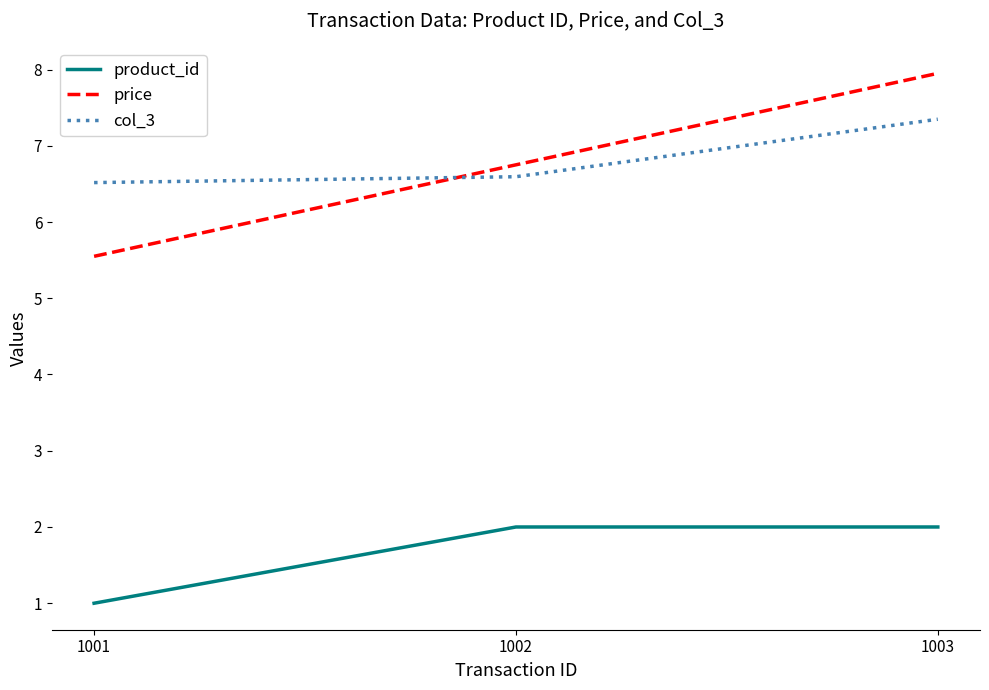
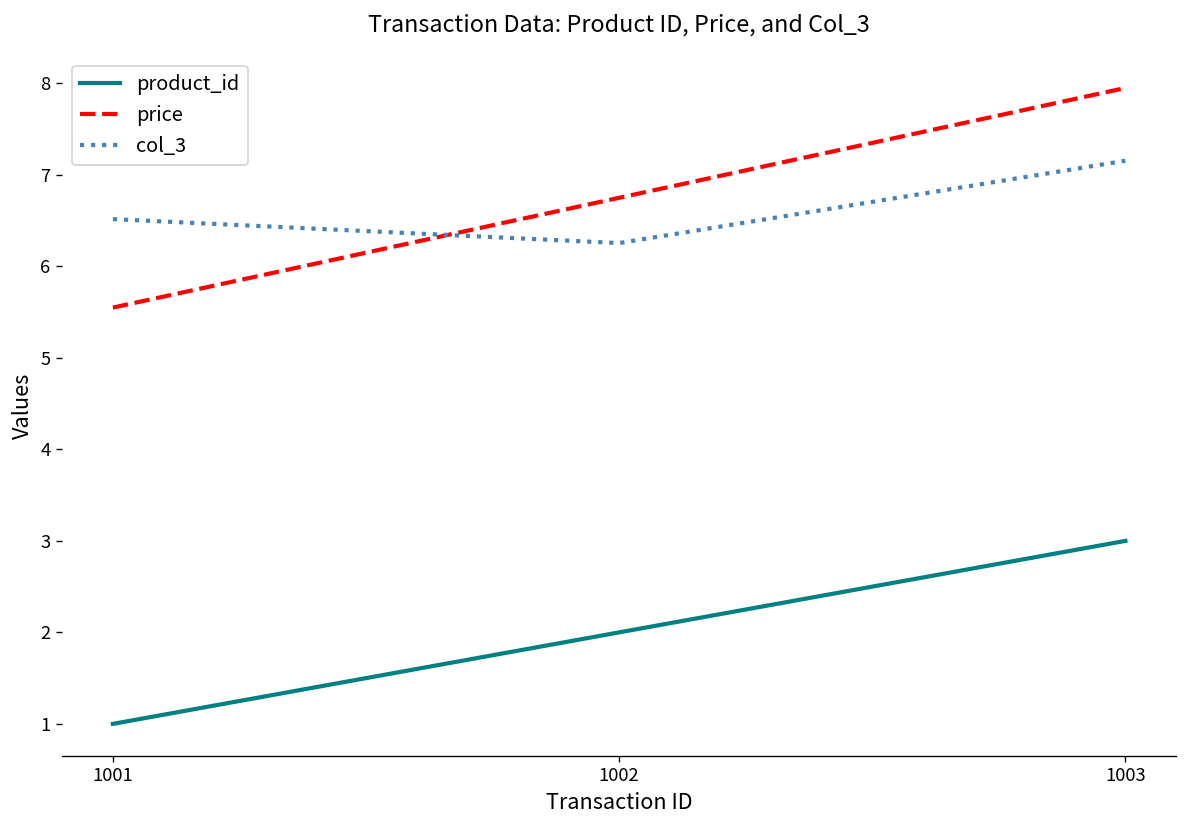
  {
    "product_id": {
      "1001": 1,
      "1002": 2,
-     "1003": 2
+     "1003": 3
    },
    "price": {
      "1001": 5.6,
      "1002": 6.8,
      "1003": 8.0
    },
    "col_3": {
      "1001": 6.5,
-     "1002": 6.6,
-     "1003": 7.3
+     "1002": 6.3,
+     "1003": 7.2
    }
  }
